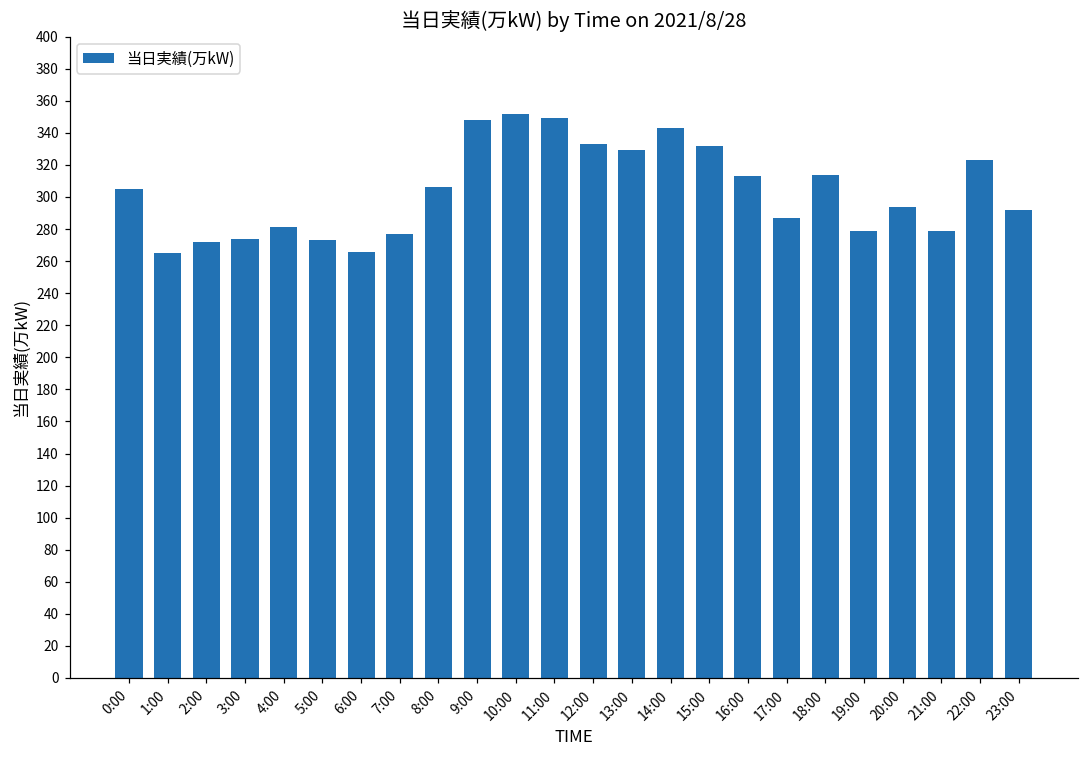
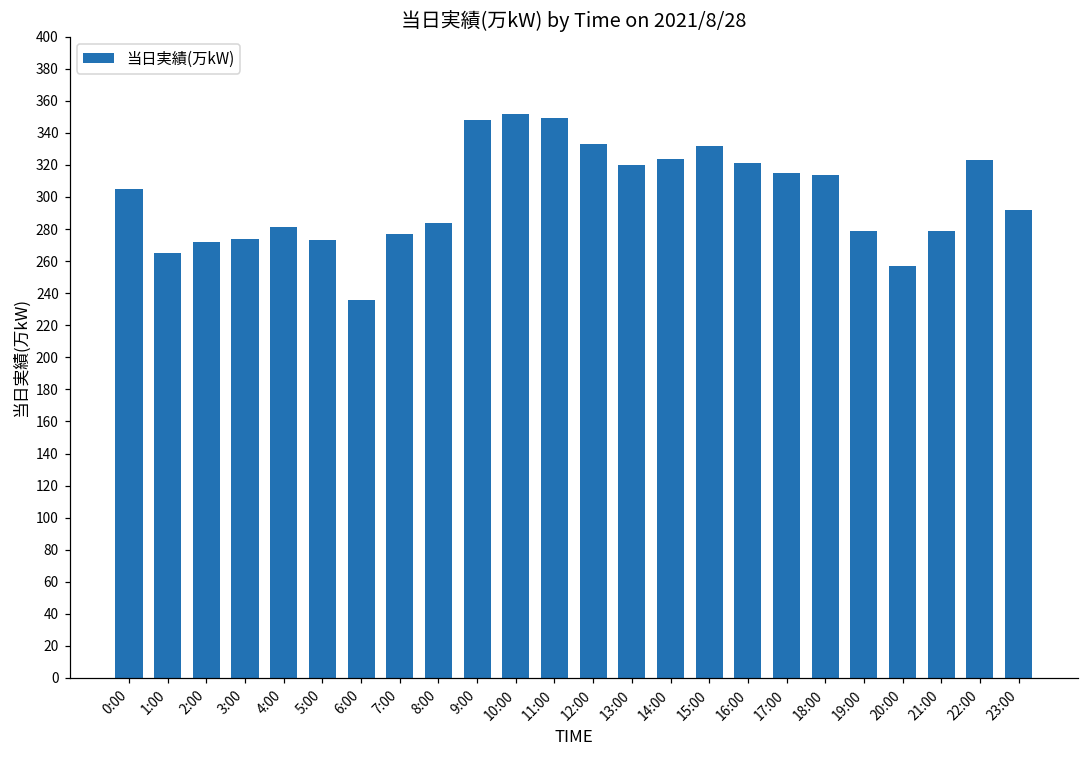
  {
    "0:00": 305,
    "1:00": 265,
    "2:00": 272,
    "3:00": 274,
    "4:00": 281,
    "5:00": 273,
-   "6:00": 266,
+   "6:00": 236,
    "7:00": 277,
-   "8:00": 306,
+   "8:00": 284,
    "9:00": 348,
    "10:00": 352,
    "11:00": 349,
    "12:00": 333,
-   "13:00": 329,
-   "14:00": 343,
+   "13:00": 320,
+   "14:00": 324,
    "15:00": 332,
-   "16:00": 313,
-   "17:00": 287,
+   "16:00": 321,
+   "17:00": 315,
    "18:00": 314,
    "19:00": 279,
-   "20:00": 294,
+   "20:00": 257,
    "21:00": 279,
    "22:00": 323,
    "23:00": 292
  }
